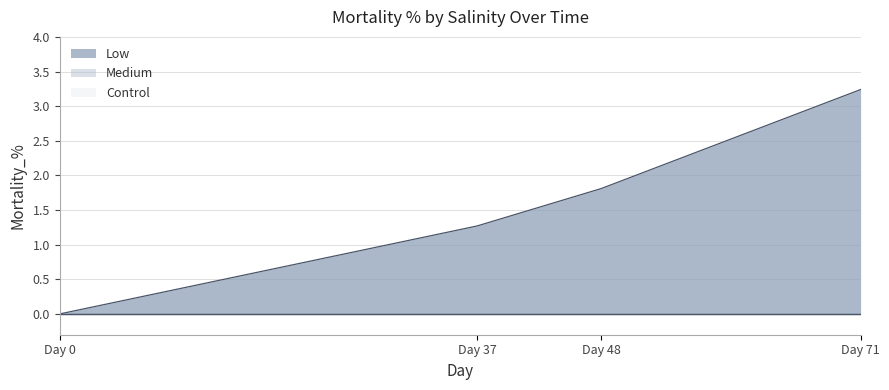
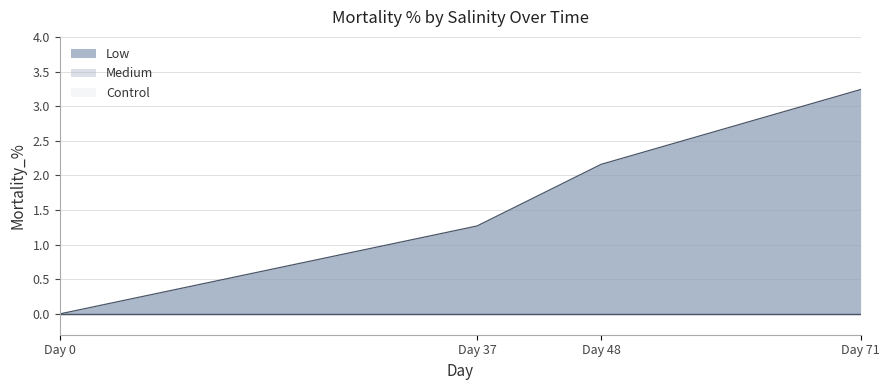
  {
    "Low": {
      "Day 37": 1.3,
-     "Day 48": 1.8,
+     "Day 48": 2.2,
      "Day 71": 3.2
    },
    "Control": {
      "Day 37": 0.0,
      "Day 48": 0.0,
      "Day 71": 0.0
    }
  }
